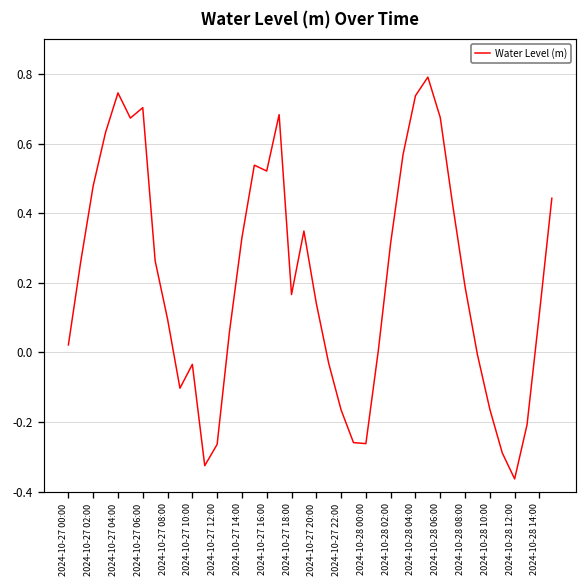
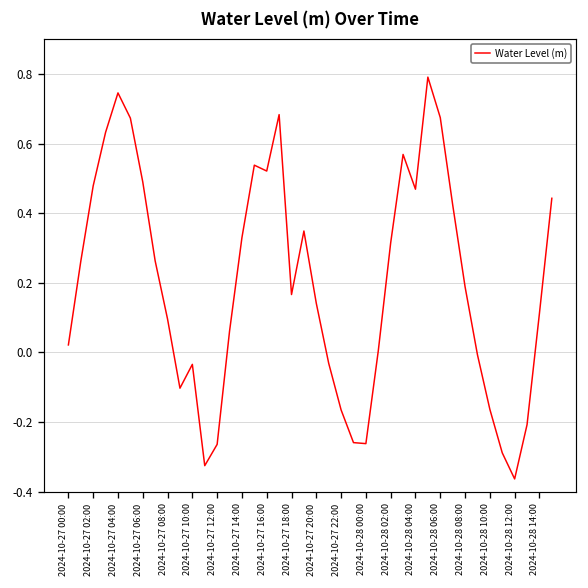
  {
    "2024-10-27 00:00": 0.02,
    "2024-10-27 02:00": 0.48,
    "2024-10-27 04:00": 0.75,
-   "2024-10-27 06:00": 0.70,
+   "2024-10-27 06:00": 0.49,
    "2024-10-27 08:00": 0.10,
    "2024-10-27 10:00": -0.03,
    "2024-10-27 12:00": -0.26,
    "2024-10-27 14:00": 0.33,
    "2024-10-27 16:00": 0.52,
    "2024-10-27 18:00": 0.17,
    "2024-10-27 20:00": 0.14,
    "2024-10-27 22:00": -0.17,
    "2024-10-28 00:00": -0.26,
    "2024-10-28 02:00": 0.31,
-   "2024-10-28 04:00": 0.74,
+   "2024-10-28 04:00": 0.47,
    "2024-10-28 06:00": 0.67,
    "2024-10-28 08:00": 0.19,
    "2024-10-28 10:00": -0.16,
    "2024-10-28 12:00": -0.36,
    "2024-10-28 14:00": 0.11
  }
